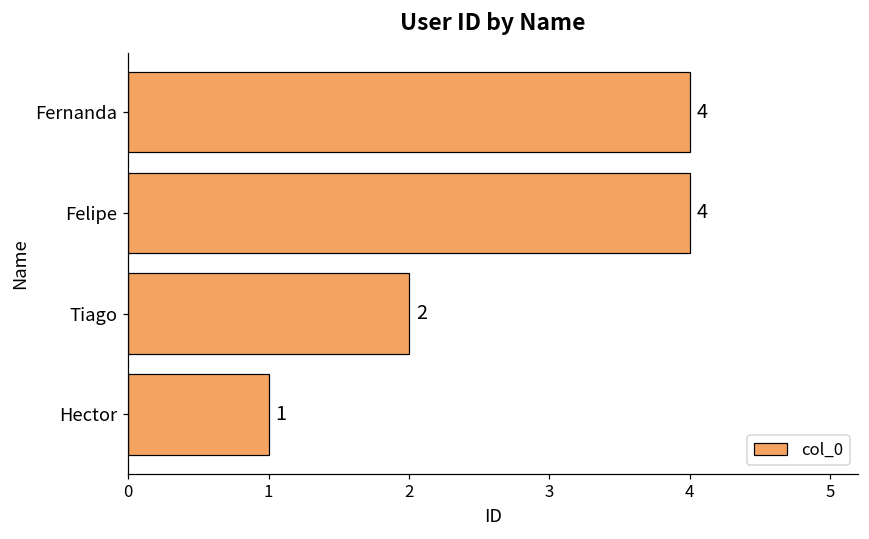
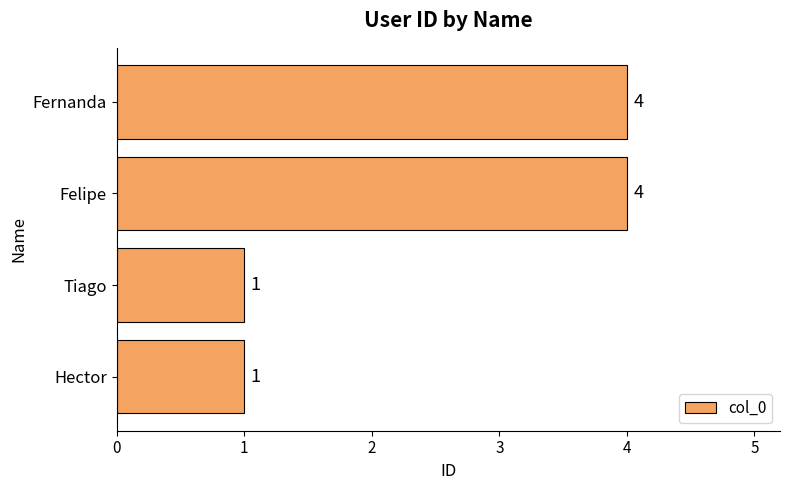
  {
    "Fernanda": 4,
    "Felipe": 4,
-   "Tiago": 2,
+   "Tiago": 1,
    "Hector": 1
  }
